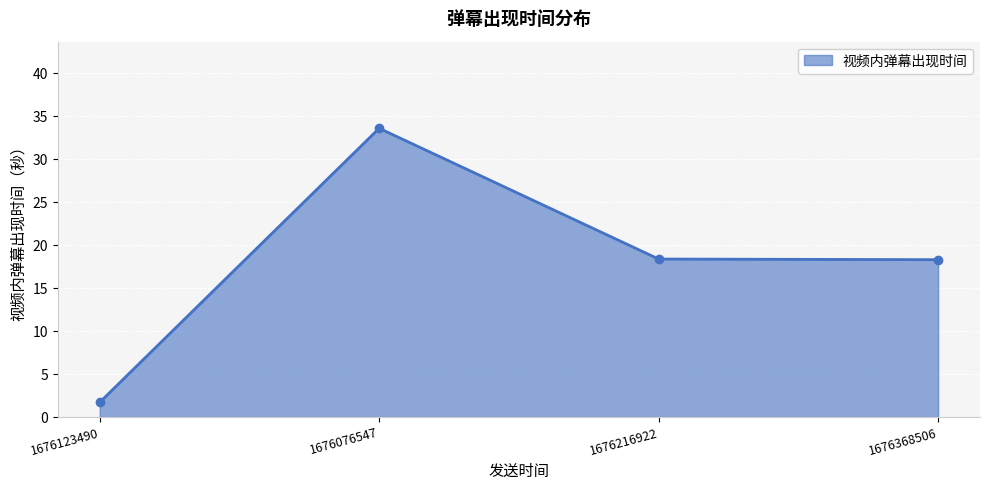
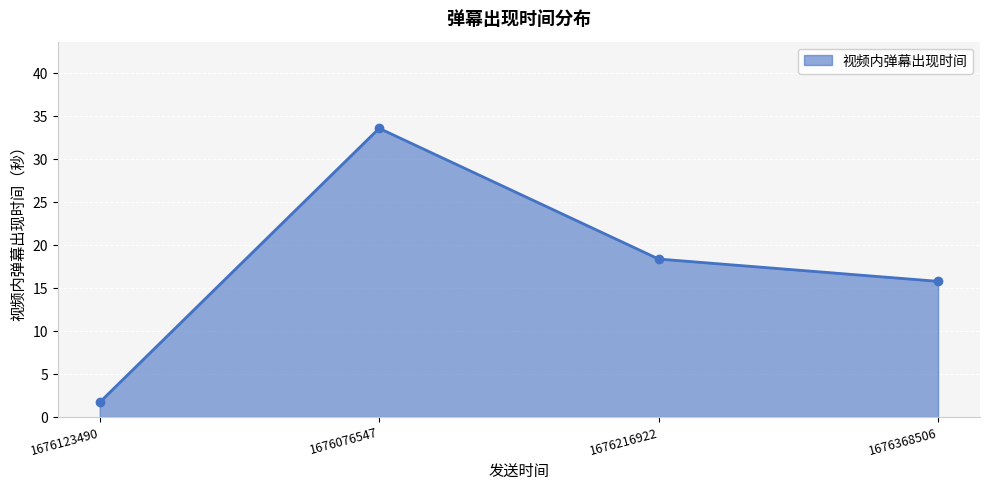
  {
    "1676123490": 2,
    "1676076547": 34,
    "1676216922": 18,
-   "1676368506": 18
+   "1676368506": 16
  }
